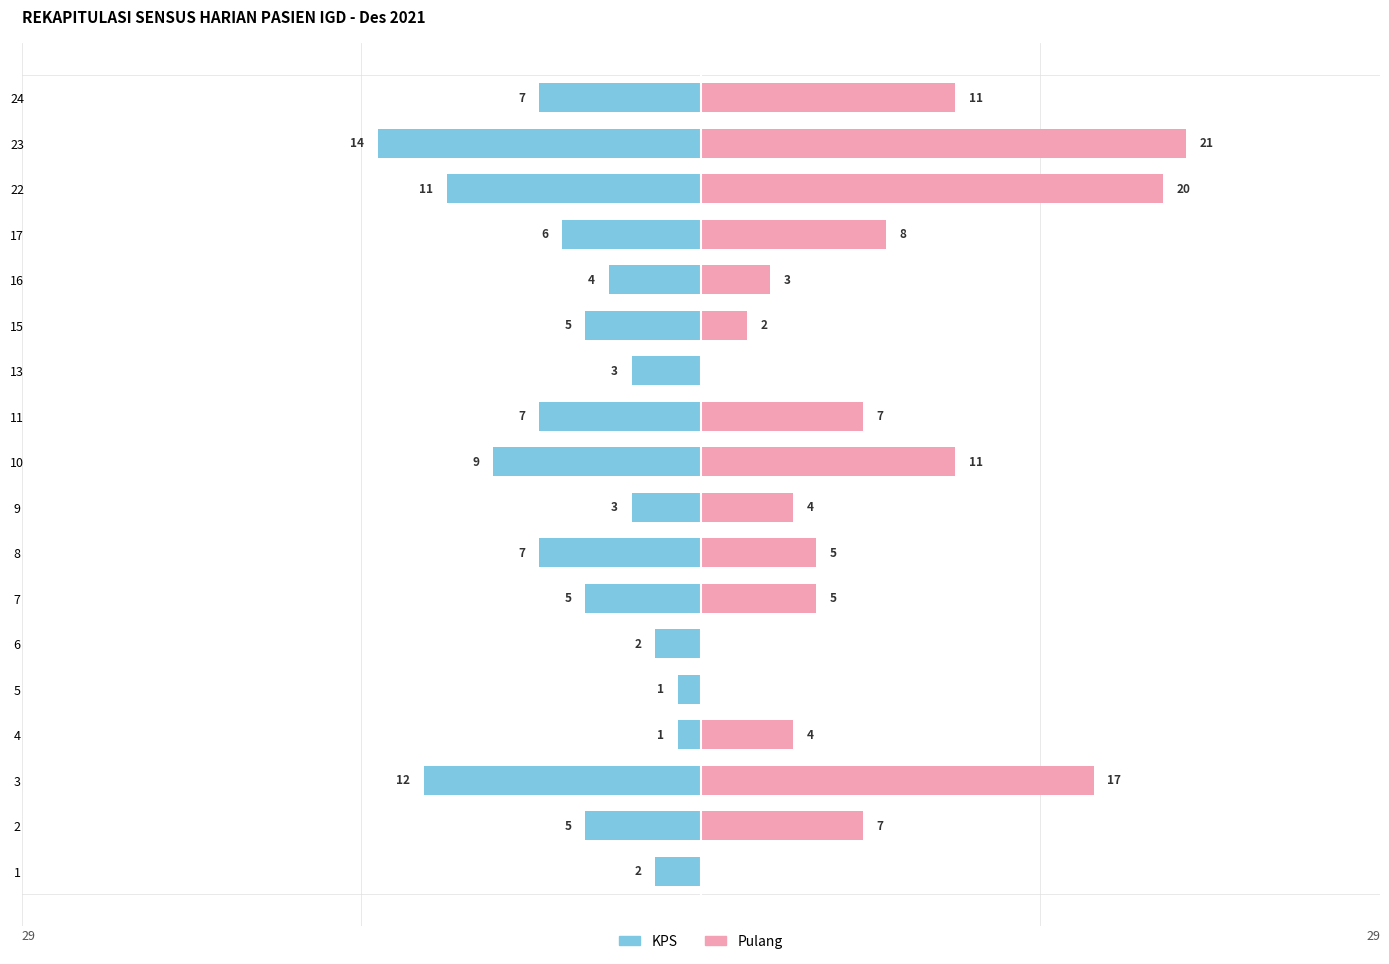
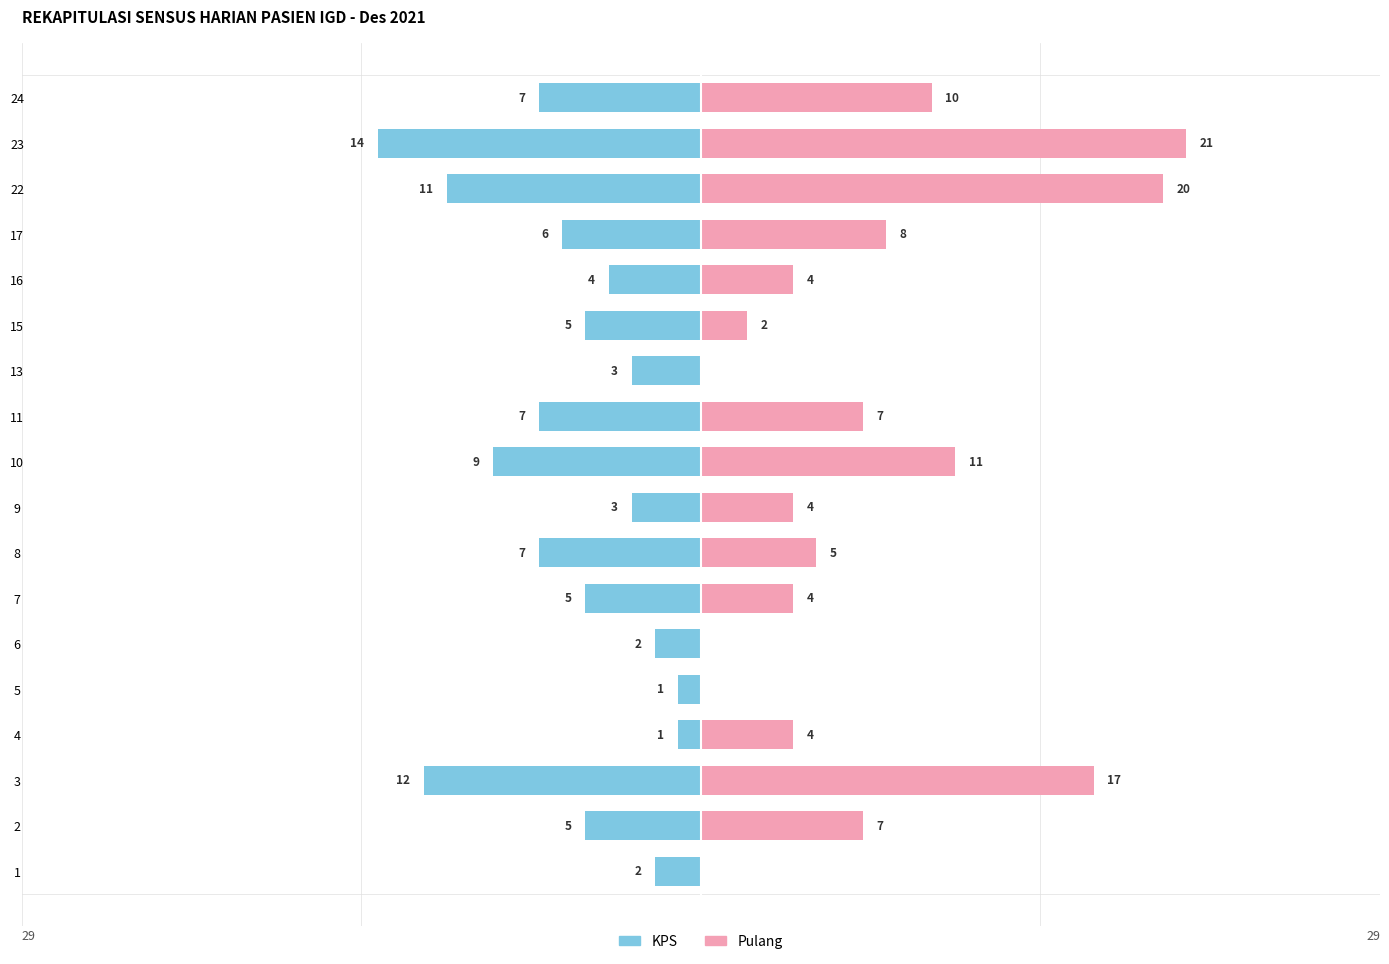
  {
    "Pulang": {
-     "24": 11,
+     "24": 10,
      "23": 21,
      "22": 20,
      "17": 8,
-     "16": 3,
+     "16": 4,
      "15": 2,
      "11": 7,
      "10": 11,
      "9": 4,
      "8": 5,
-     "7": 5,
+     "7": 4,
      "4": 4,
      "3": 17,
      "2": 7
    }
  }
